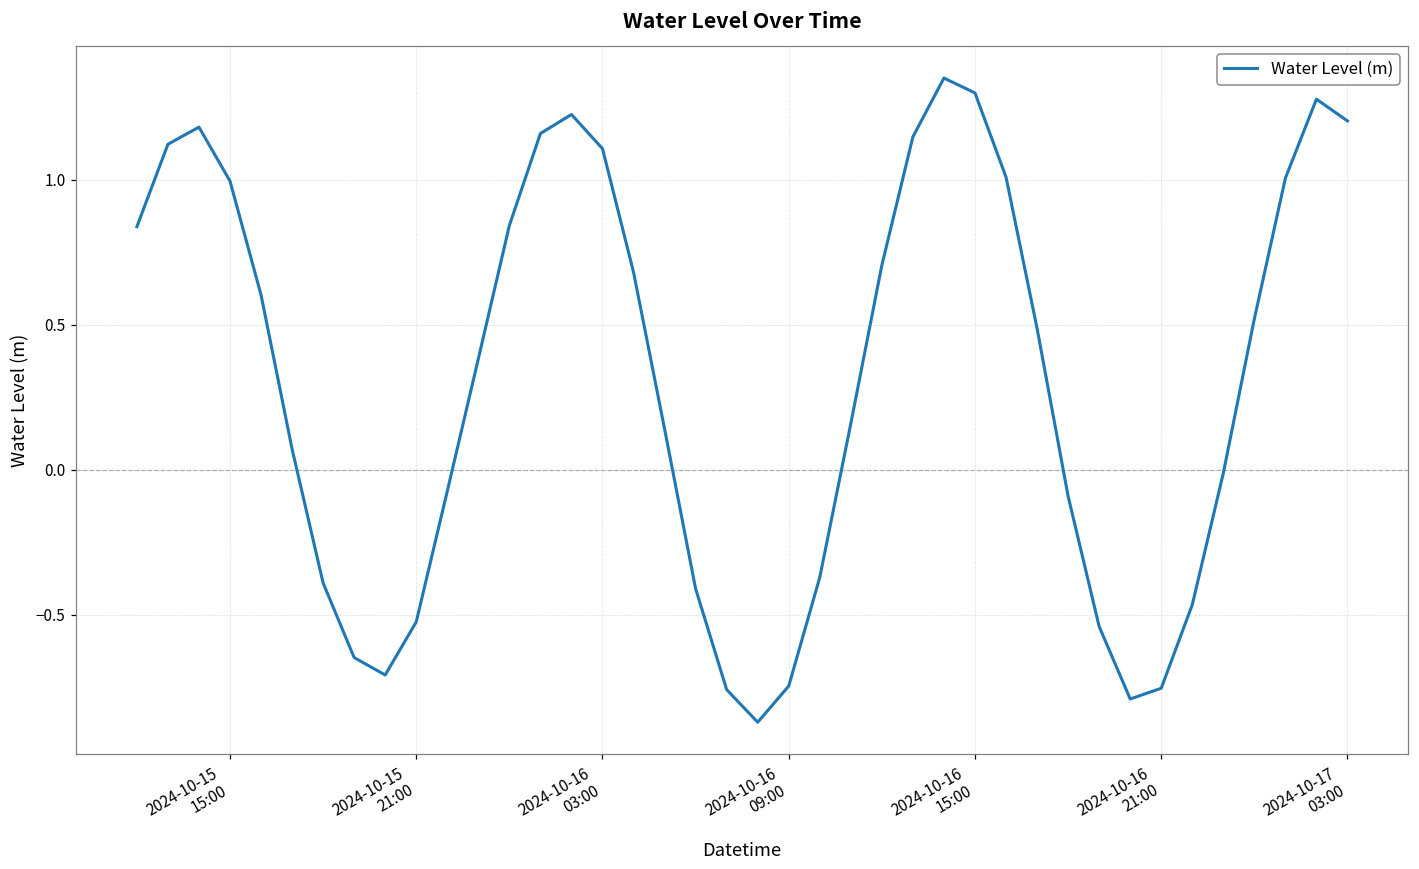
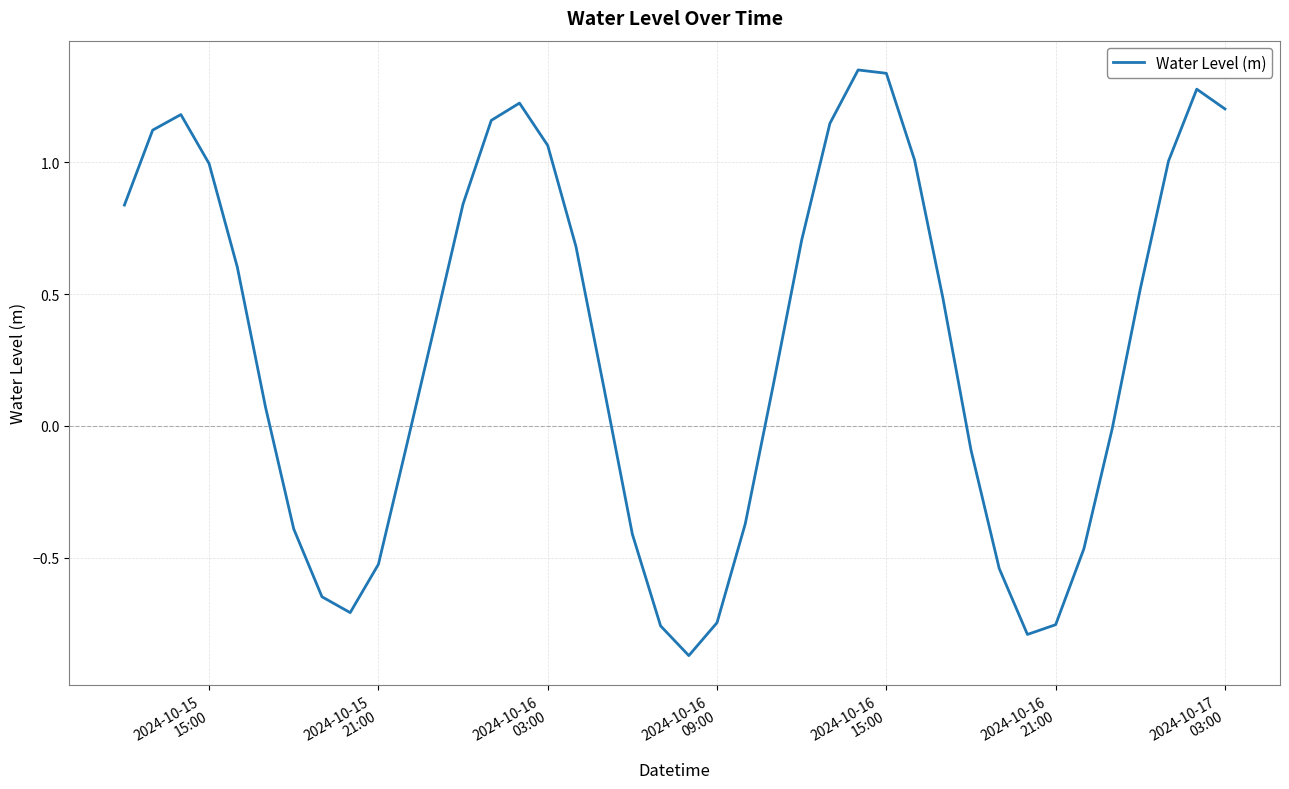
  {
    "2024-10-15 15:00": 0.99,
    "2024-10-15 21:00": -0.53,
-   "2024-10-16 03:00": 1.11,
+   "2024-10-16 03:00": 1.06,
    "2024-10-16 09:00": -0.75,
-   "2024-10-16 15:00": 1.30,
+   "2024-10-16 15:00": 1.34,
    "2024-10-16 21:00": -0.75,
    "2024-10-17 03:00": 1.20
  }
